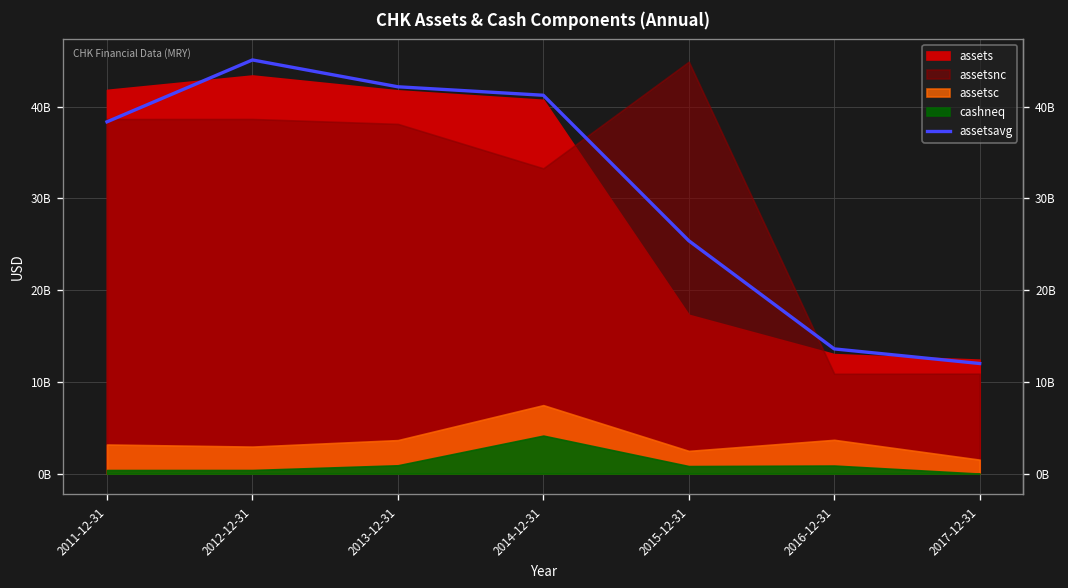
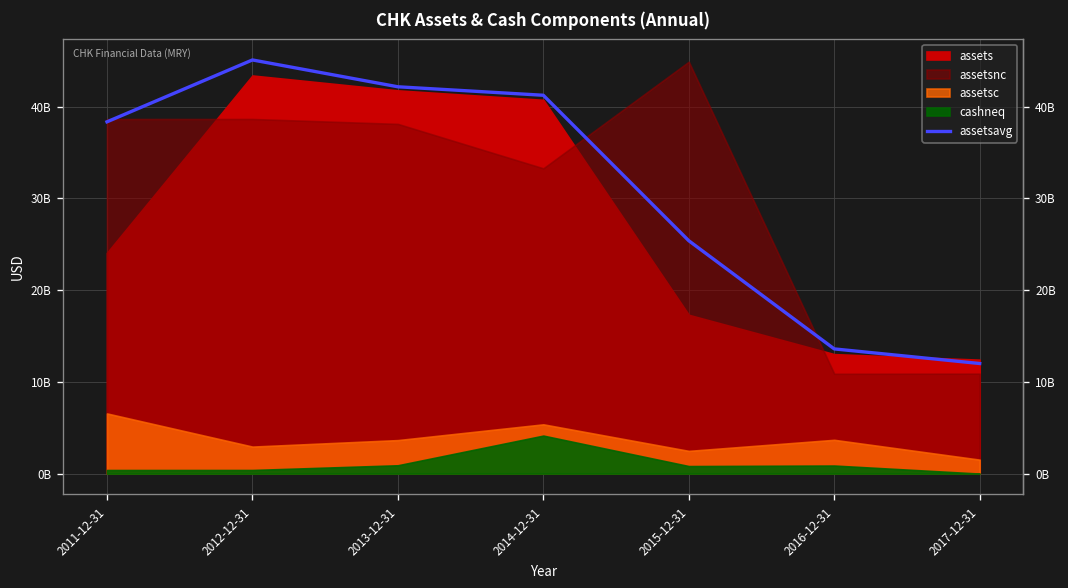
  {
    "assets": {
-     "2011-12-31": 42000000000,
+     "2011-12-31": 24000000000,
      "2012-12-31": 43000000000,
      "2013-12-31": 42000000000,
      "2014-12-31": 41000000000,
      "2015-12-31": 17000000000,
      "2016-12-31": 13000000000,
      "2017-12-31": 12000000000
    },
    "assetsavg": {
      "2012-12-31": 45000000000,
      "2013-12-31": 42000000000,
      "2014-12-31": 41000000000,
      "2015-12-31": 25000000000,
      "2016-12-31": 14000000000,
      "2017-12-31": 12000000000
    },
    "assetsnc": {
      "2012-12-31": 39000000000,
      "2013-12-31": 38000000000,
      "2014-12-31": 33000000000,
      "2015-12-31": 45000000000,
      "2016-12-31": 11000000000,
      "2017-12-31": 11000000000
    },
    "assetsc": {
-     "2011-12-31": 3000000000,
+     "2011-12-31": 7000000000,
      "2012-12-31": 3000000000,
      "2013-12-31": 4000000000,
-     "2014-12-31": 7000000000,
+     "2014-12-31": 5000000000,
      "2015-12-31": 2000000000,
      "2016-12-31": 4000000000,
      "2017-12-31": 2000000000
    },
    "cashneq": {
      "2011-12-31": 0,
      "2012-12-31": 0,
      "2013-12-31": 1000000000,
      "2014-12-31": 4000000000,
      "2015-12-31": 1000000000,
      "2016-12-31": 1000000000
    }
  }
